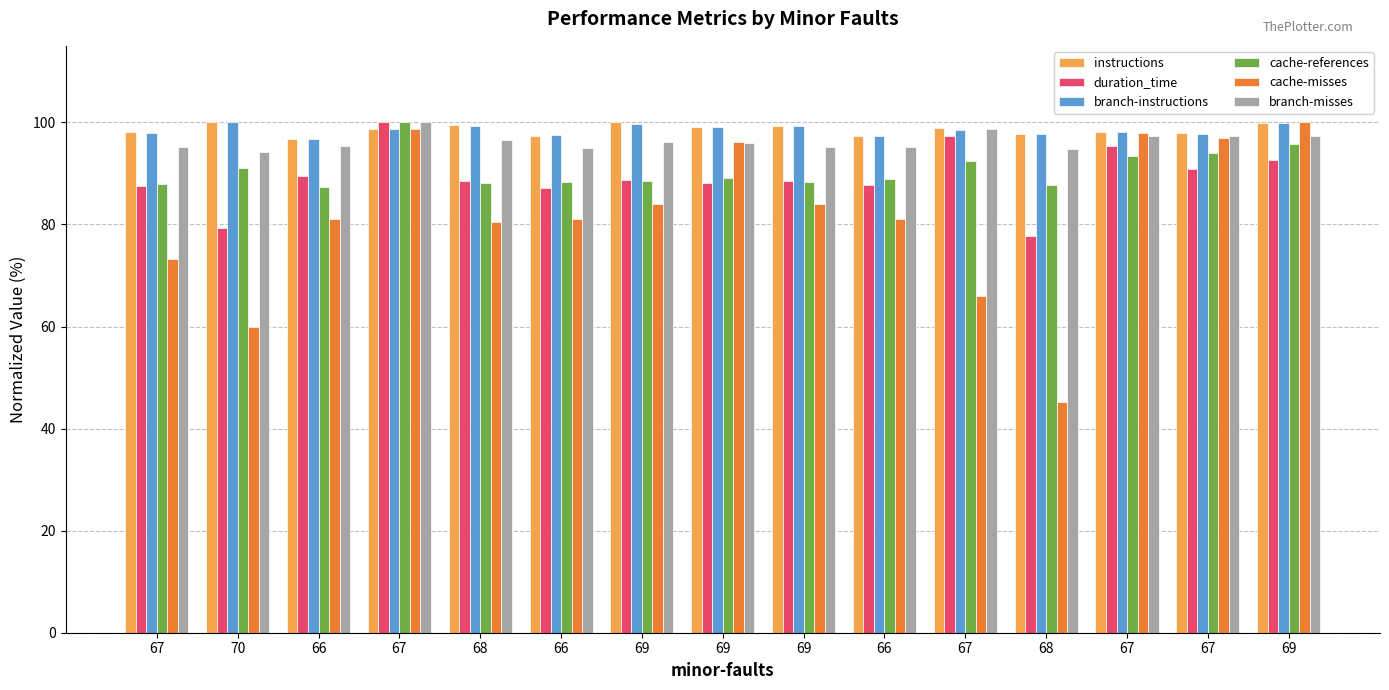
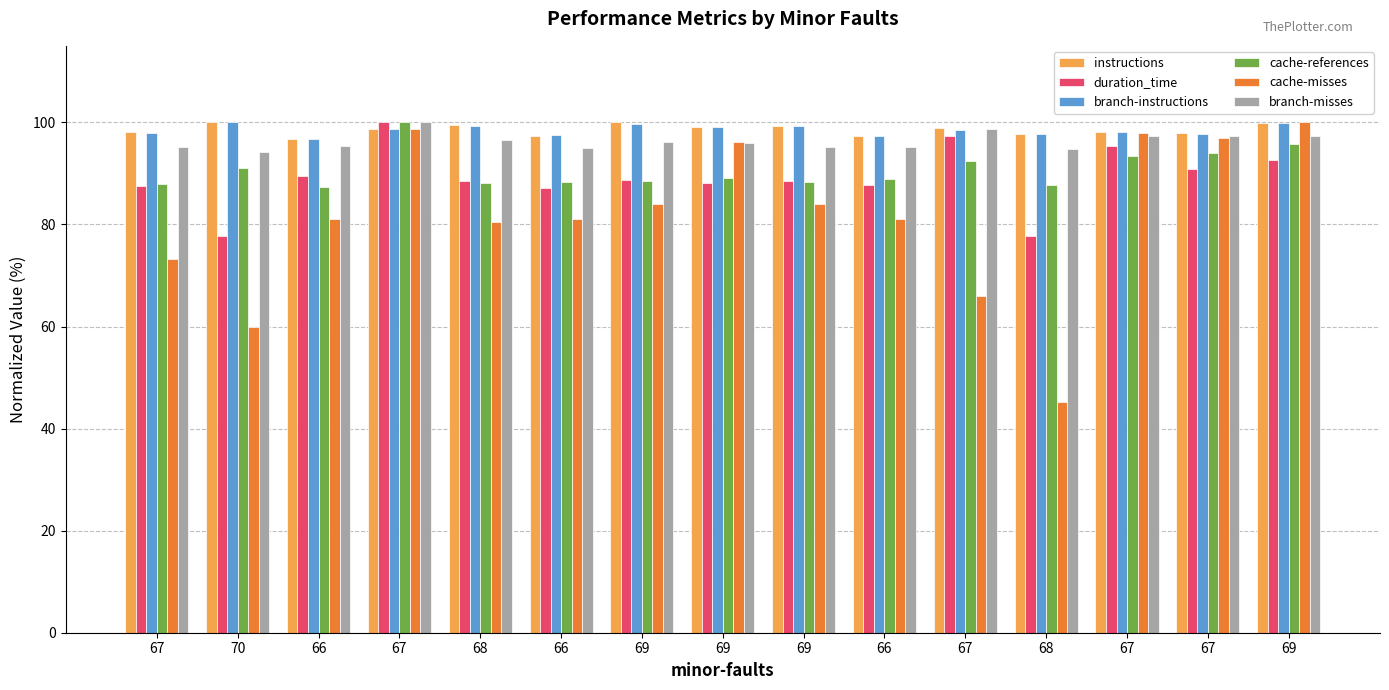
  {
    "duration_time": {
-     "70": 79
+     "70": 78
    },
    "branch-instructions": {
      "70": 100
    },
    "cache-references": {
      "70": 91
    },
    "branch-misses": {
      "70": 94
    }
  }
